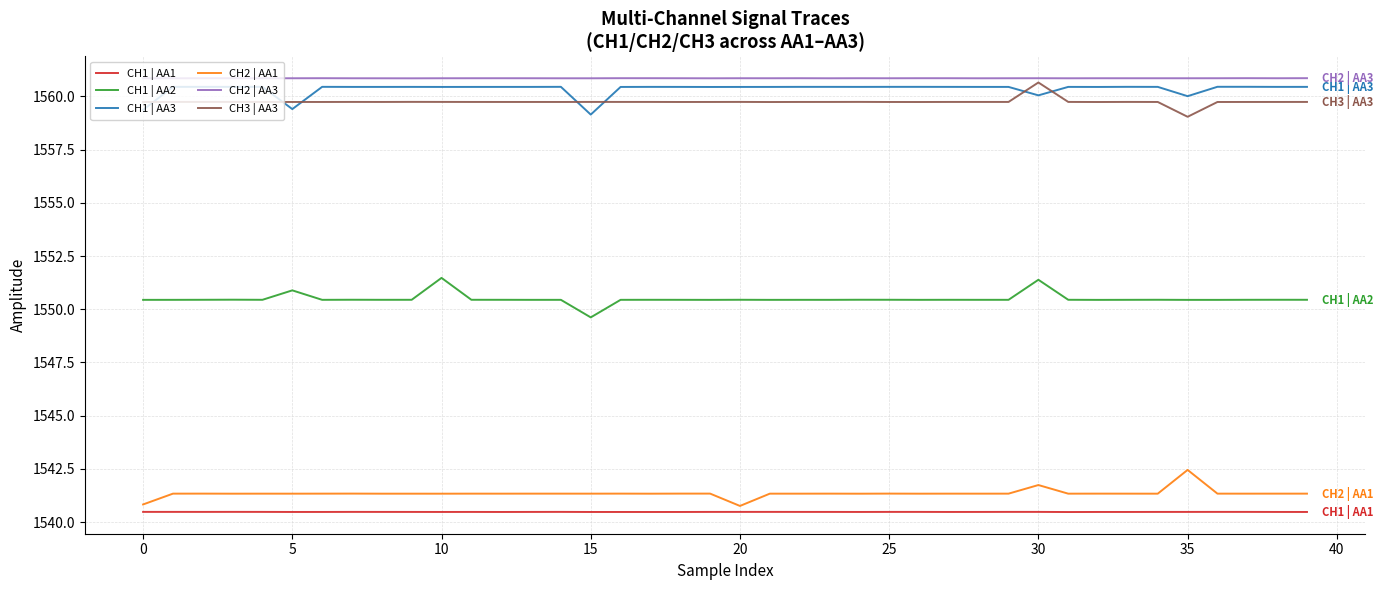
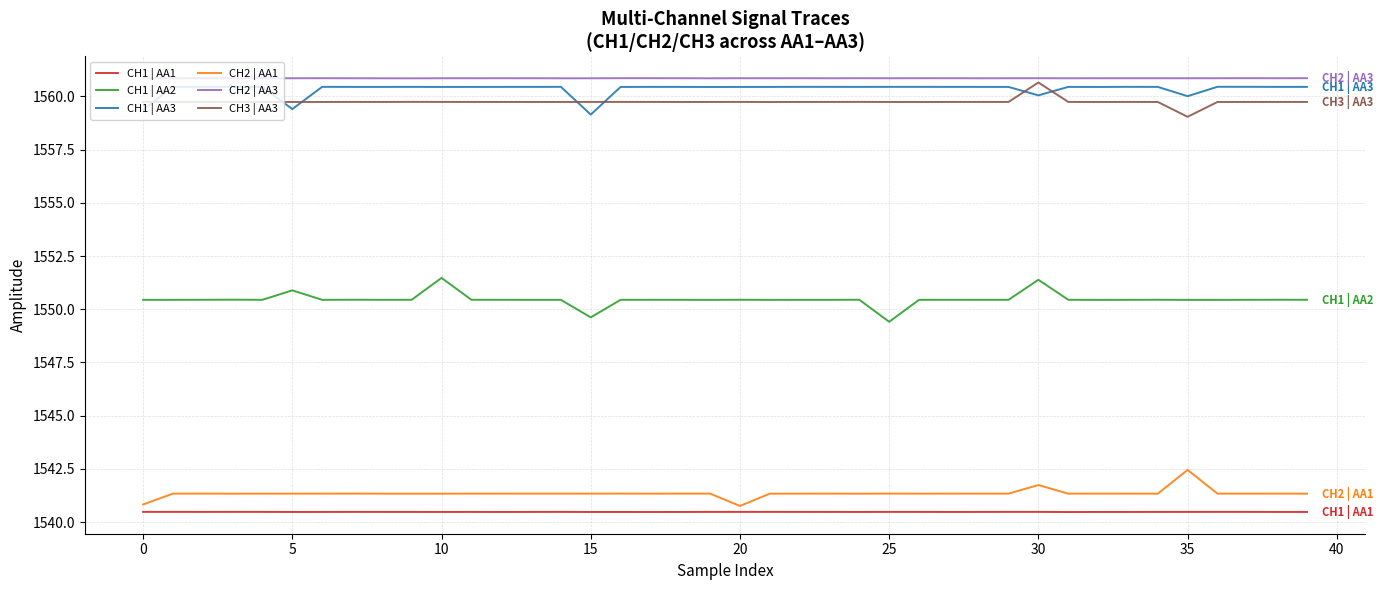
  {
    "CH1 | AA1": {
      "0": 1540.5,
      "5": 1540.5,
      "10": 1540.5,
      "15": 1540.5,
      "20": 1540.5,
      "25": 1540.5,
      "30": 1540.5,
      "35": 1540.5
    },
    "CH1 | AA2": {
      "0": 1550.4,
      "5": 1550.9,
      "10": 1551.5,
      "15": 1549.6,
      "20": 1550.4,
-     "25": 1550.4,
+     "25": 1549.4,
      "30": 1551.4,
      "35": 1550.4
    },
    "CH1 | AA3": {
      "5": 1559.4,
      "10": 1560.4,
      "15": 1559.1,
      "20": 1560.4,
      "25": 1560.4,
      "30": 1560.0,
      "35": 1560.0
    },
    "CH2 | AA1": {
      "0": 1540.8,
      "5": 1541.3,
      "10": 1541.3,
      "15": 1541.3,
      "20": 1540.8,
      "25": 1541.3,
      "30": 1541.7,
      "35": 1542.5
    },
    "CH2 | AA3": {
      "5": 1560.9,
      "10": 1560.9,
      "15": 1560.9,
      "20": 1560.9,
      "25": 1560.9,
      "30": 1560.9,
      "35": 1560.9
    },
    "CH3 | AA3": {
      "5": 1559.7,
      "10": 1559.7,
      "15": 1559.7,
      "20": 1559.7,
      "25": 1559.7,
      "30": 1560.7,
      "35": 1559.0
    }
  }
